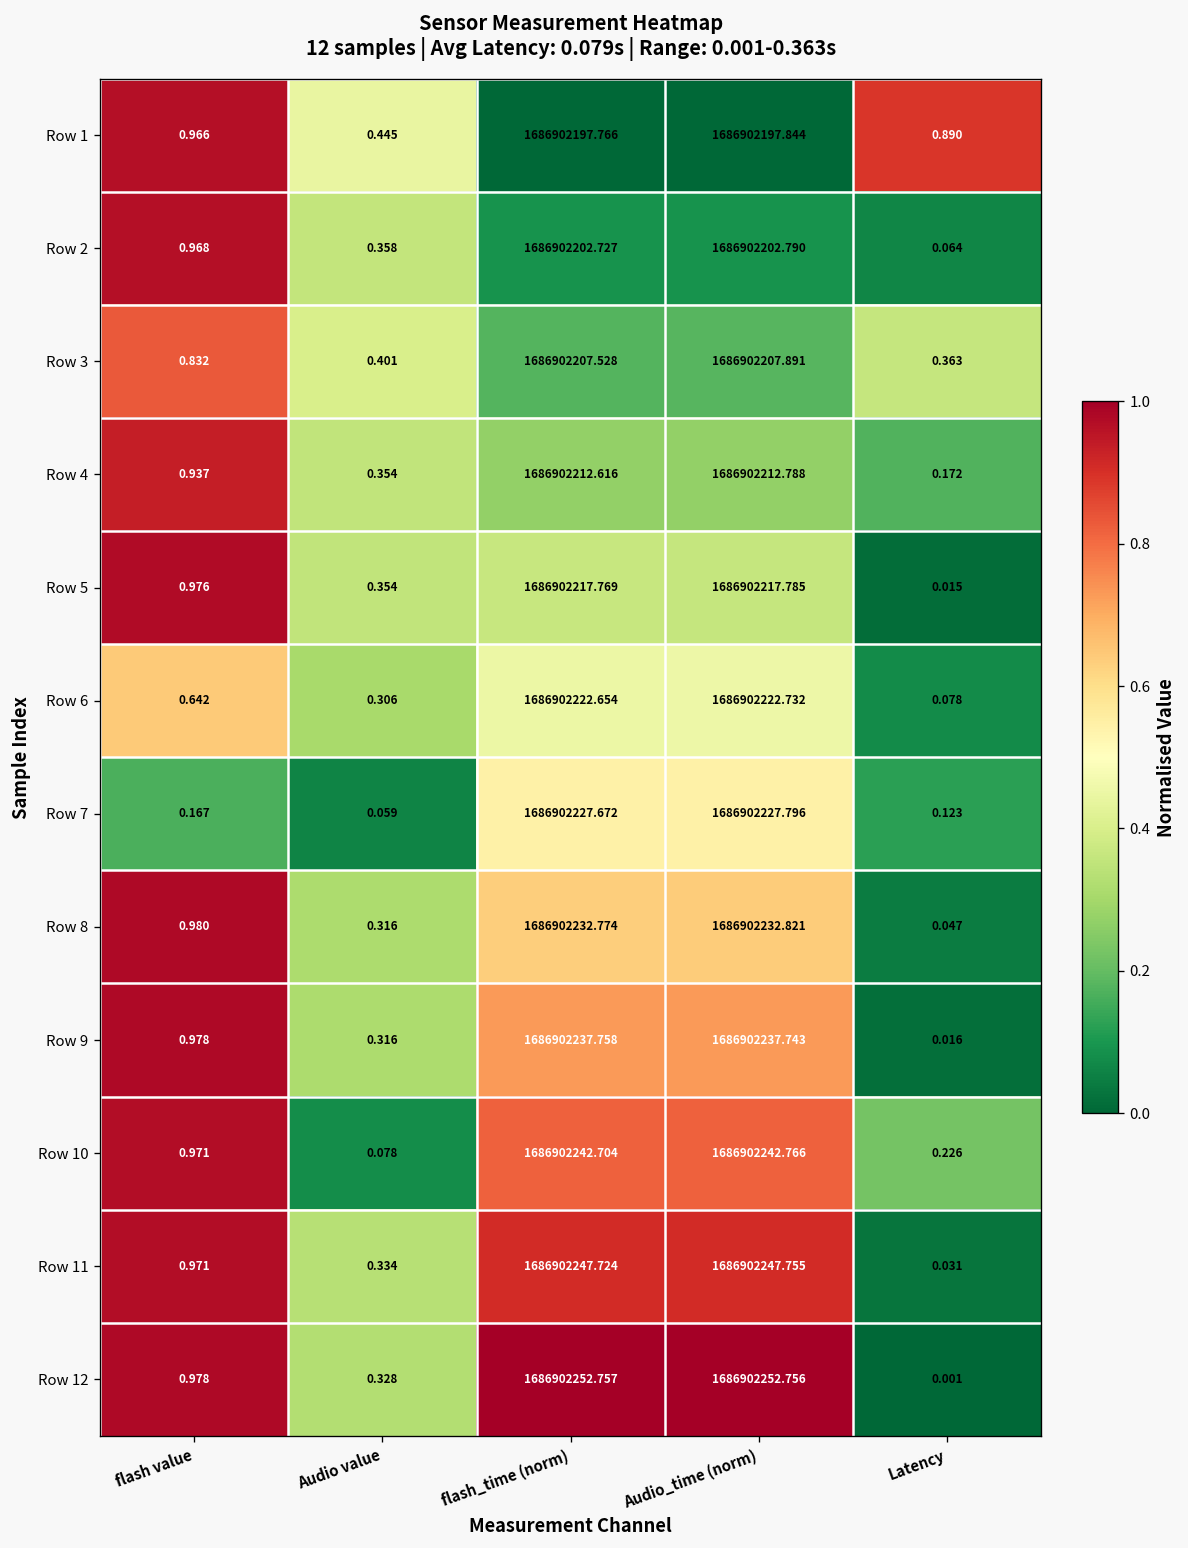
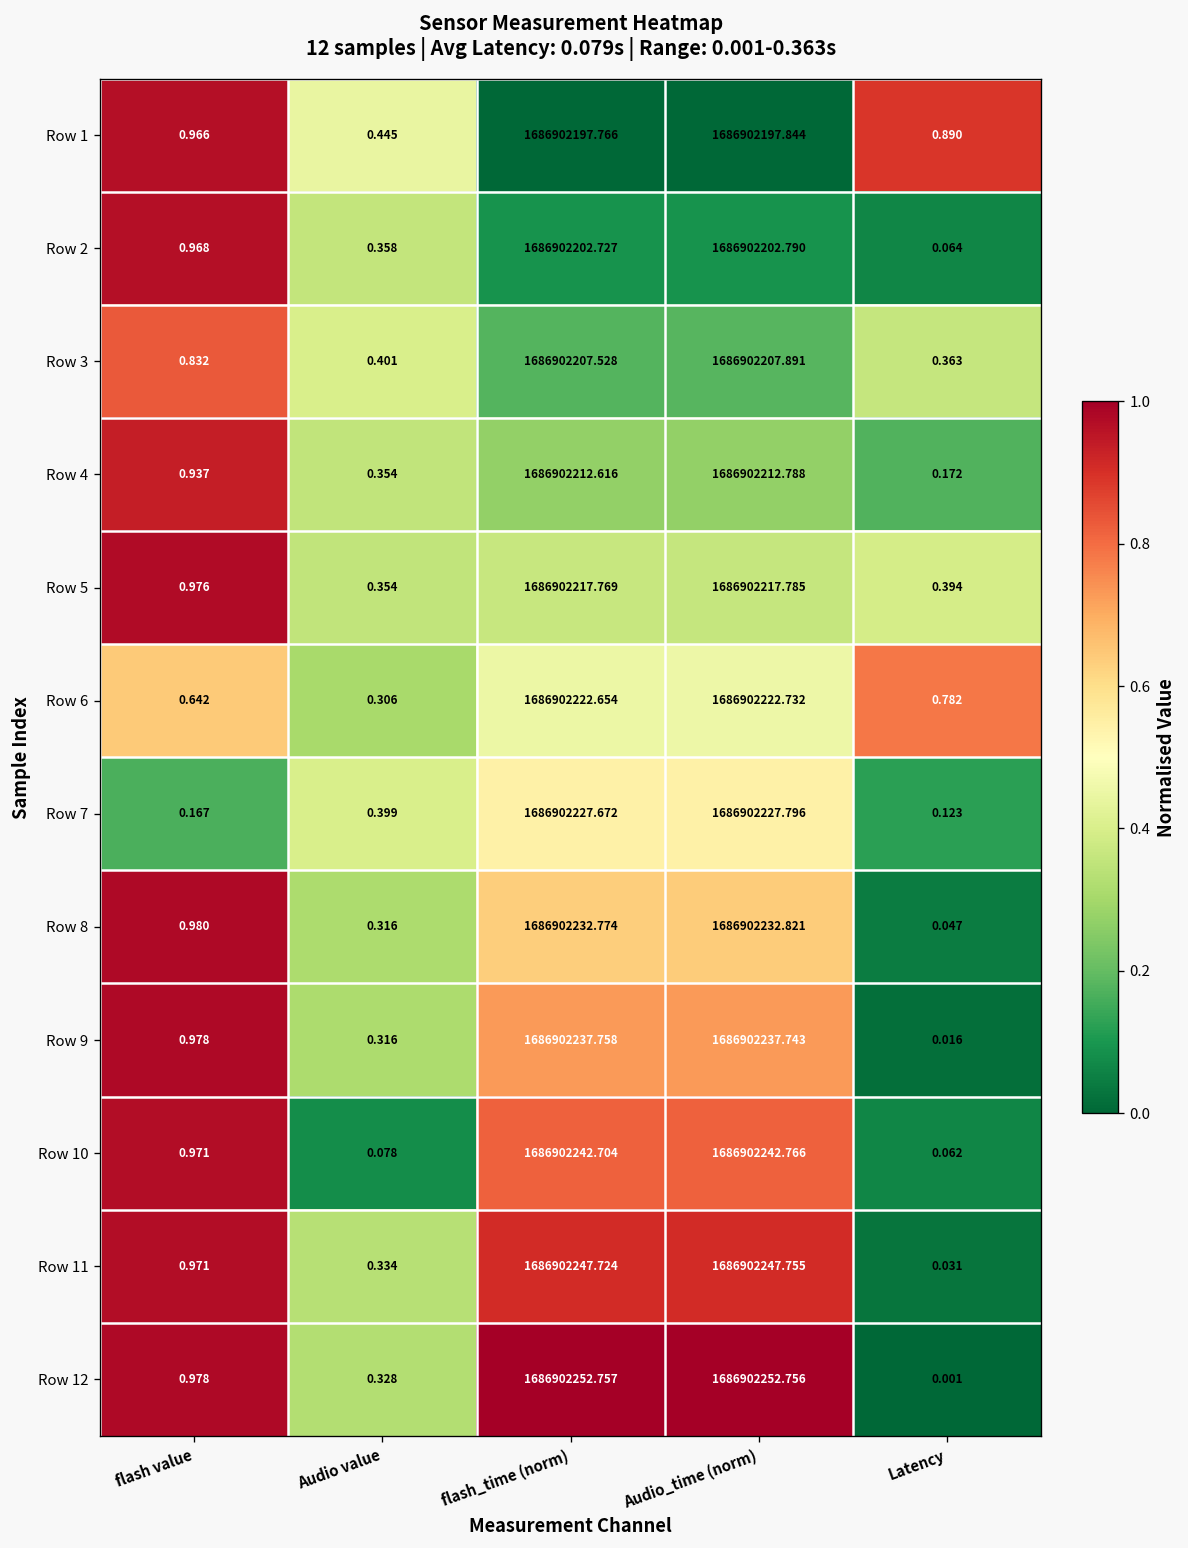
  {
    "Row 1": {
      "flash value": 0.966,
      "Audio value": 0.445,
      "flash_time (norm)": 1686902197.766,
      "Audio_time (norm)": 1686902197.844,
      "Latency": 0.890
    },
    "Row 2": {
      "flash value": 0.968,
      "Audio value": 0.358,
      "flash_time (norm)": 1686902202.727,
      "Audio_time (norm)": 1686902202.790,
      "Latency": 0.064
    },
    "Row 3": {
      "flash value": 0.832,
      "Audio value": 0.401,
      "flash_time (norm)": 1686902207.528,
      "Audio_time (norm)": 1686902207.891,
      "Latency": 0.363
    },
    "Row 4": {
      "flash value": 0.937,
      "Audio value": 0.354,
      "flash_time (norm)": 1686902212.616,
      "Audio_time (norm)": 1686902212.788,
      "Latency": 0.172
    },
    "Row 5": {
      "flash value": 0.976,
      "Audio value": 0.354,
      "flash_time (norm)": 1686902217.769,
      "Audio_time (norm)": 1686902217.785,
-     "Latency": 0.015
+     "Latency": 0.394
    },
    "Row 6": {
      "flash value": 0.642,
      "Audio value": 0.306,
      "flash_time (norm)": 1686902222.654,
      "Audio_time (norm)": 1686902222.732,
-     "Latency": 0.078
+     "Latency": 0.782
    },
    "Row 7": {
      "flash value": 0.167,
-     "Audio value": 0.059,
+     "Audio value": 0.399,
      "flash_time (norm)": 1686902227.672,
      "Audio_time (norm)": 1686902227.796,
      "Latency": 0.123
    },
    "Row 8": {
      "flash value": 0.980,
      "Audio value": 0.316,
      "flash_time (norm)": 1686902232.774,
      "Audio_time (norm)": 1686902232.821,
      "Latency": 0.047
    },
    "Row 9": {
      "flash value": 0.978,
      "Audio value": 0.316,
      "flash_time (norm)": 1686902237.758,
      "Audio_time (norm)": 1686902237.743,
      "Latency": 0.016
    },
    "Row 10": {
      "flash value": 0.971,
      "Audio value": 0.078,
      "flash_time (norm)": 1686902242.704,
      "Audio_time (norm)": 1686902242.766,
-     "Latency": 0.226
+     "Latency": 0.062
    },
    "Row 11": {
      "flash value": 0.971,
      "Audio value": 0.334,
      "flash_time (norm)": 1686902247.724,
      "Audio_time (norm)": 1686902247.755,
      "Latency": 0.031
    },
    "Row 12": {
      "flash value": 0.978,
      "Audio value": 0.328,
      "flash_time (norm)": 1686902252.757,
      "Audio_time (norm)": 1686902252.756,
      "Latency": 0.001
    }
  }
